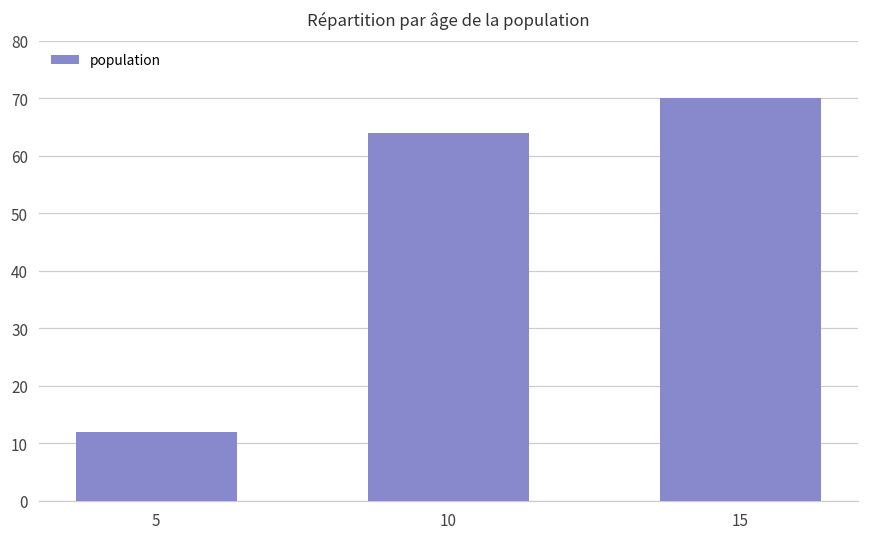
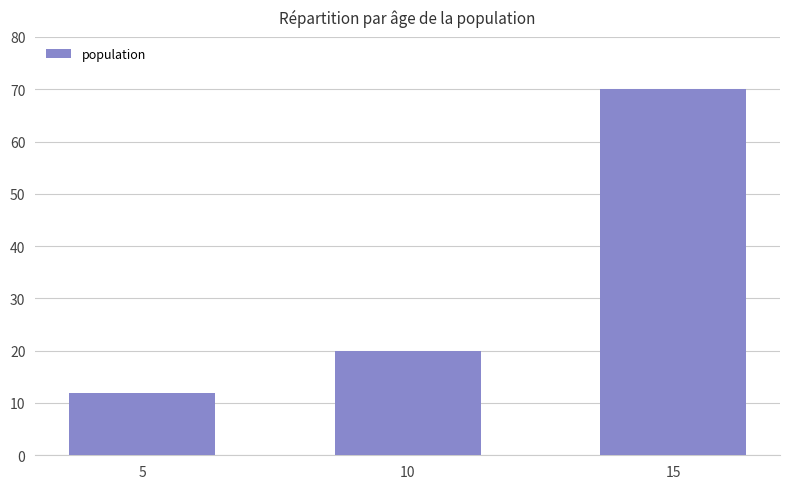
  {
    "5": 12,
-   "10": 64,
+   "10": 20,
    "15": 70
  }
